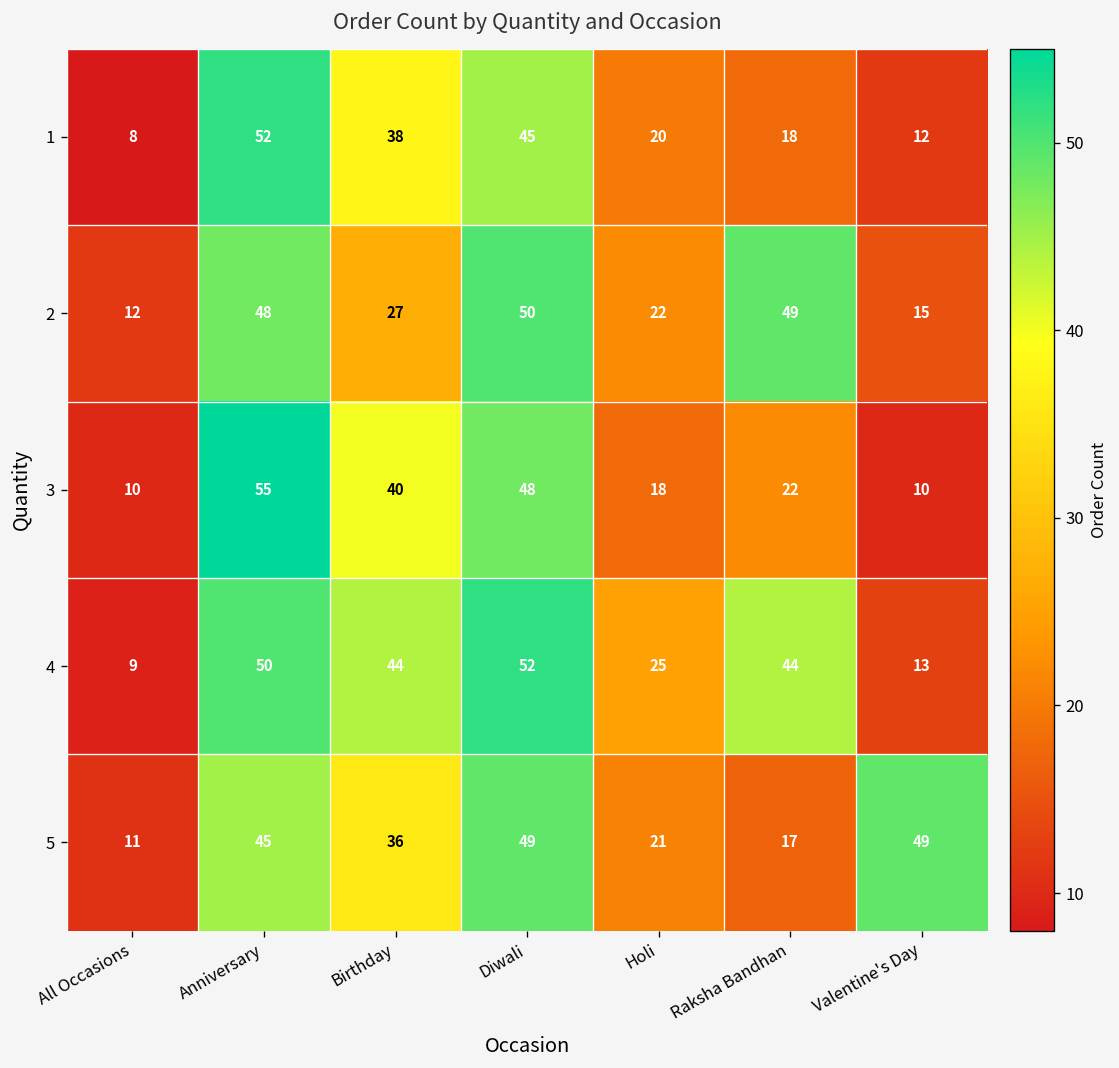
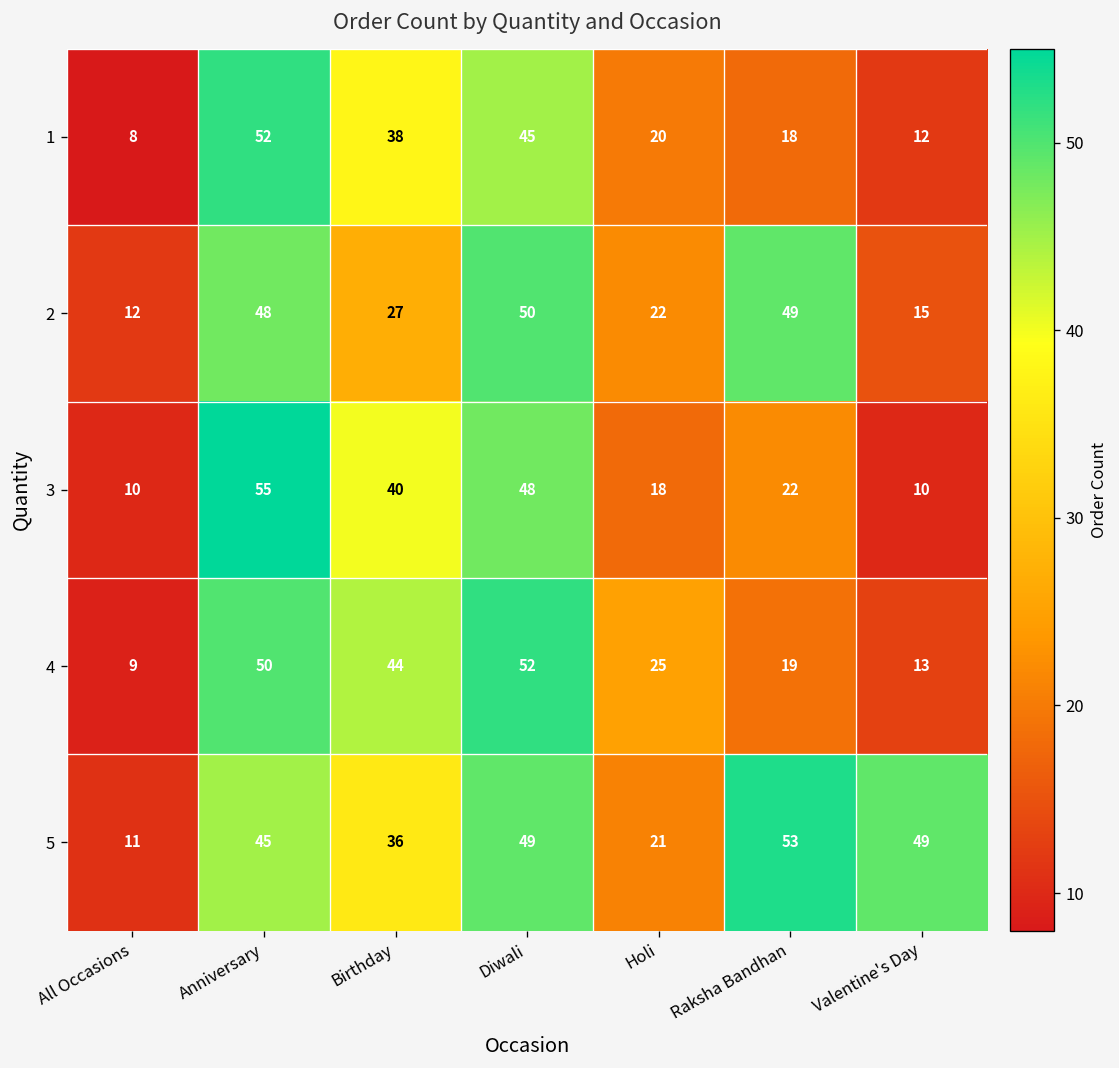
  {
    "1": {
      "All Occasions": 8,
      "Anniversary": 52,
      "Birthday": 38,
      "Diwali": 45,
      "Holi": 20,
      "Raksha Bandhan": 18,
      "Valentine's Day": 12
    },
    "2": {
      "All Occasions": 12,
      "Anniversary": 48,
      "Birthday": 27,
      "Diwali": 50,
      "Holi": 22,
      "Raksha Bandhan": 49,
      "Valentine's Day": 15
    },
    "3": {
      "All Occasions": 10,
      "Anniversary": 55,
      "Birthday": 40,
      "Diwali": 48,
      "Holi": 18,
      "Raksha Bandhan": 22,
      "Valentine's Day": 10
    },
    "4": {
      "All Occasions": 9,
      "Anniversary": 50,
      "Birthday": 44,
      "Diwali": 52,
      "Holi": 25,
-     "Raksha Bandhan": 44,
+     "Raksha Bandhan": 19,
      "Valentine's Day": 13
    },
    "5": {
      "All Occasions": 11,
      "Anniversary": 45,
      "Birthday": 36,
      "Diwali": 49,
      "Holi": 21,
-     "Raksha Bandhan": 17,
+     "Raksha Bandhan": 53,
      "Valentine's Day": 49
    }
  }
